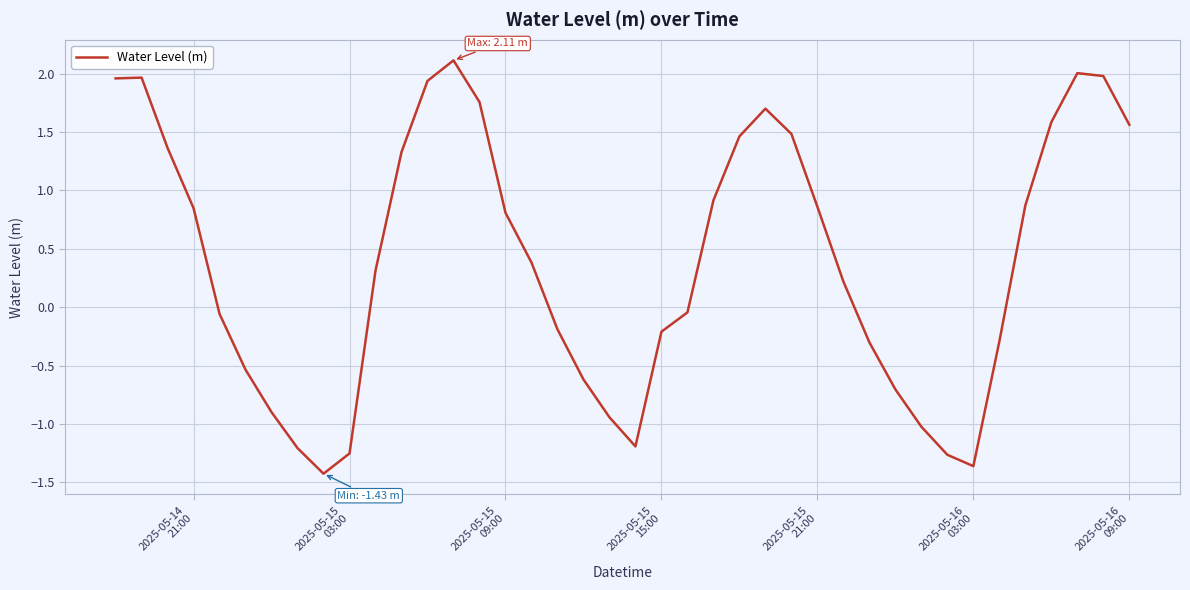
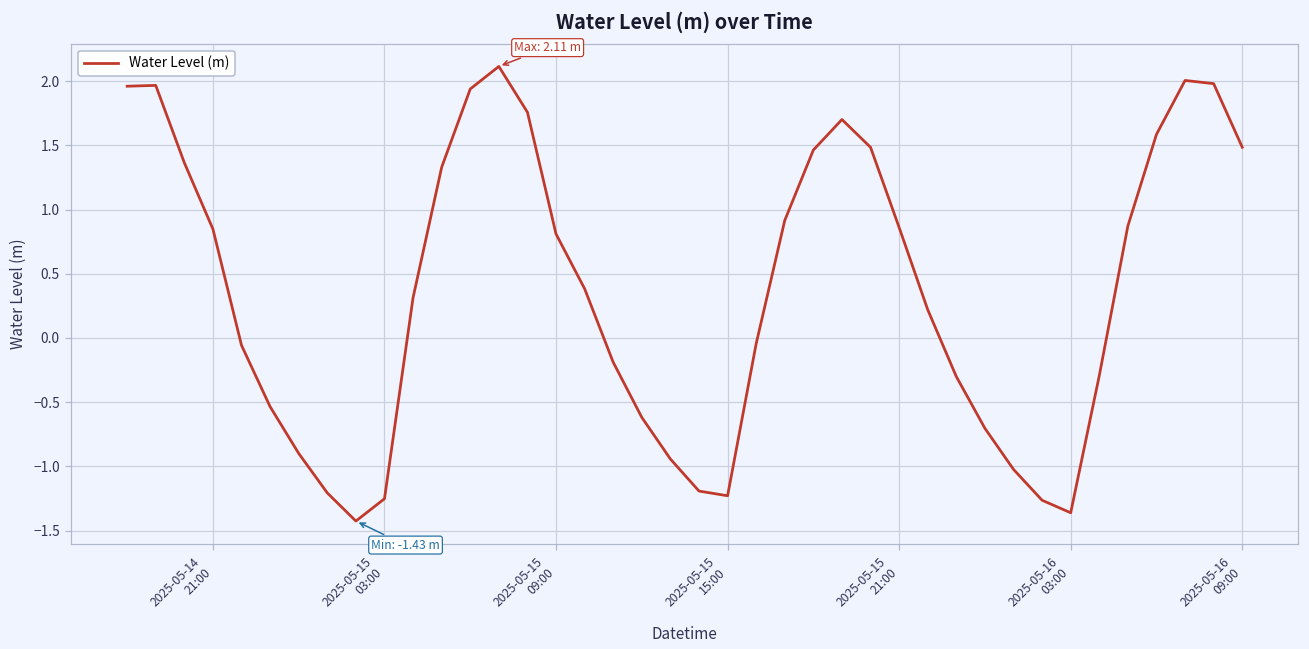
  {
    "2025-05-14 21:00": 0.85,
    "2025-05-15 03:00": -1.25,
    "2025-05-15 09:00": 0.81,
-   "2025-05-15 15:00": -0.21,
+   "2025-05-15 15:00": -1.23,
    "2025-05-15 21:00": 0.86,
    "2025-05-16 03:00": -1.36,
-   "2025-05-16 09:00": 1.56
+   "2025-05-16 09:00": 1.49
  }
